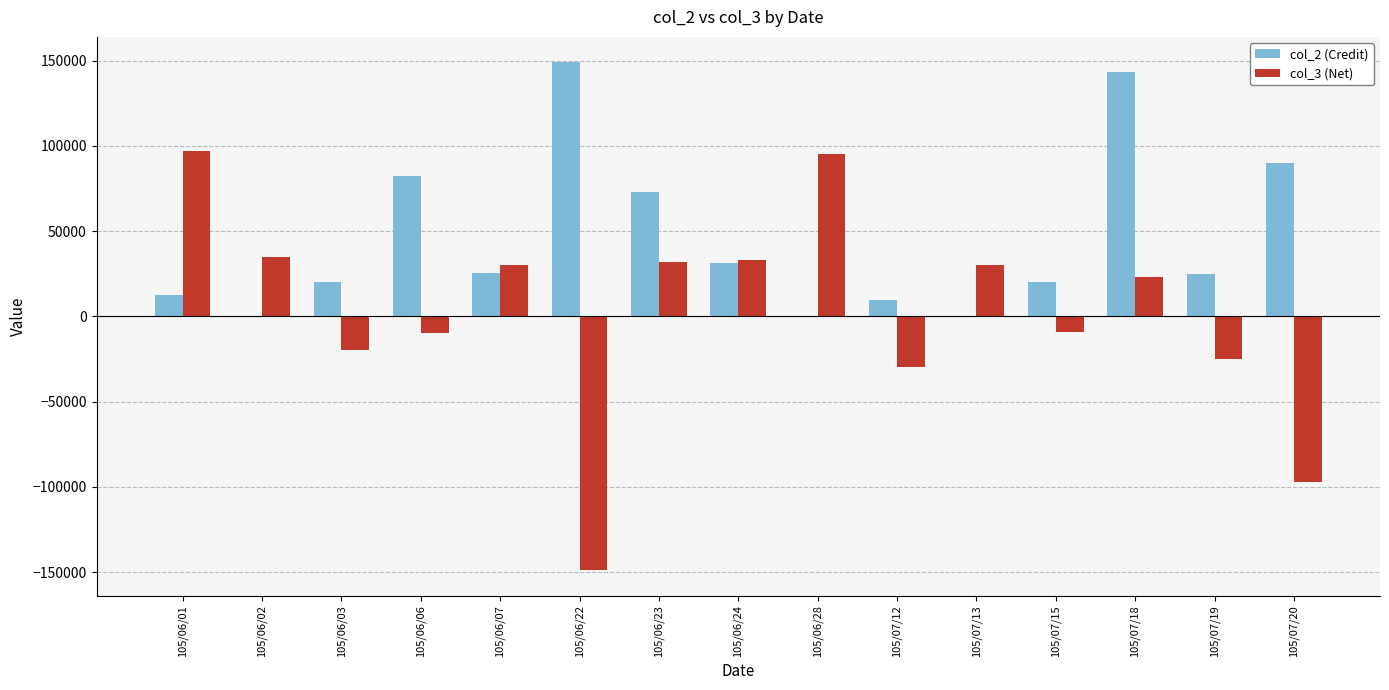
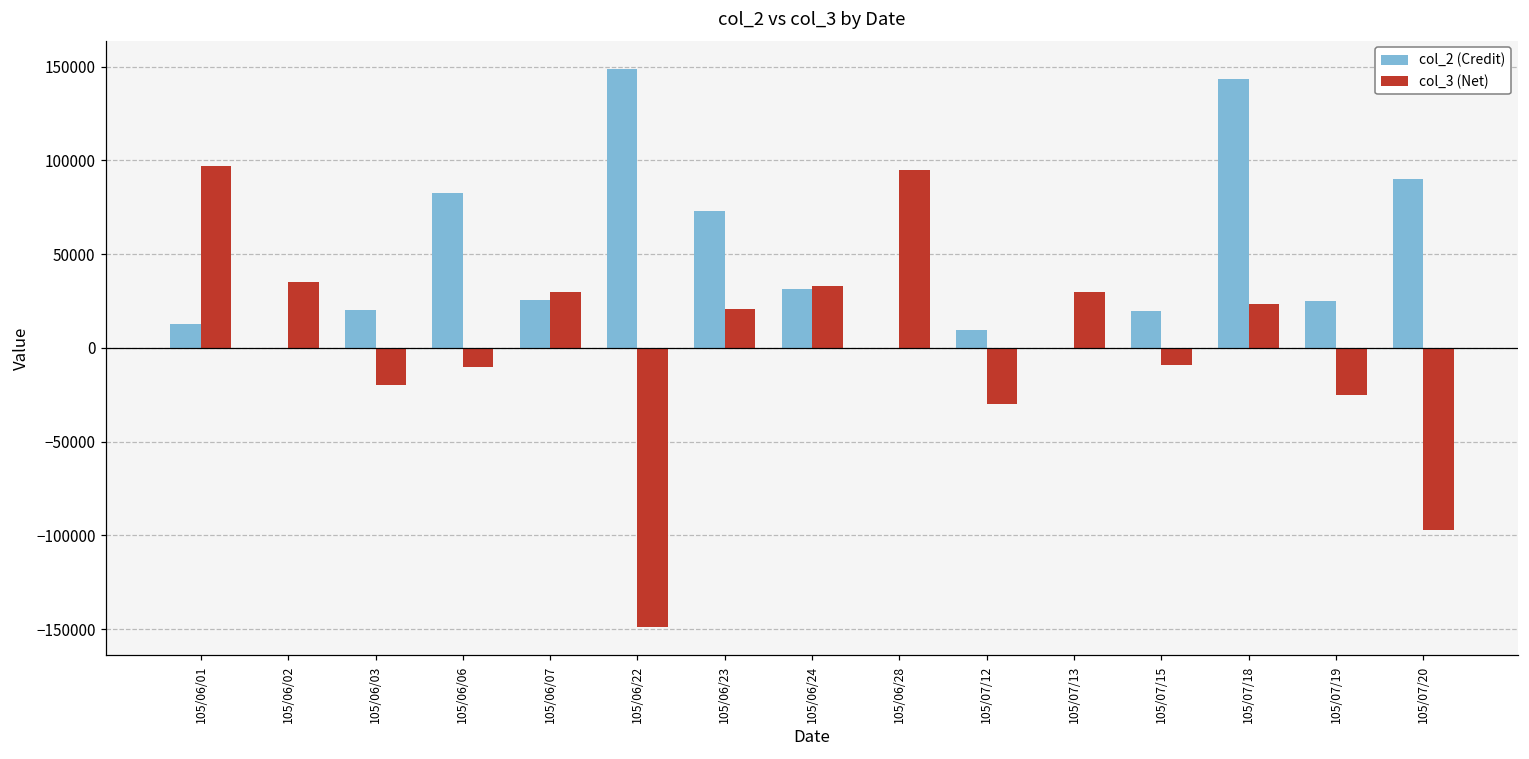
  {
    "col_2 (Credit)": {
      "105/06/01": 13000,
      "105/06/02": 0,
      "105/06/03": 20000,
      "105/06/06": 82000,
      "105/06/07": 25000,
      "105/06/22": 149000,
      "105/06/23": 73000,
      "105/06/24": 31000,
      "105/06/28": 0,
      "105/07/12": 9000,
      "105/07/13": 0,
      "105/07/15": 20000,
      "105/07/18": 143000,
      "105/07/19": 25000,
      "105/07/20": 90000
    },
    "col_3 (Net)": {
      "105/06/01": 97000,
      "105/06/02": 35000,
      "105/06/03": -20000,
      "105/06/06": -10000,
      "105/06/07": 30000,
      "105/06/22": -149000,
-     "105/06/23": 32000,
+     "105/06/23": 21000,
      "105/06/24": 33000,
      "105/06/28": 95000,
      "105/07/12": -30000,
      "105/07/13": 30000,
      "105/07/15": -9000,
      "105/07/18": 23000,
      "105/07/19": -25000,
      "105/07/20": -97000
    }
  }
